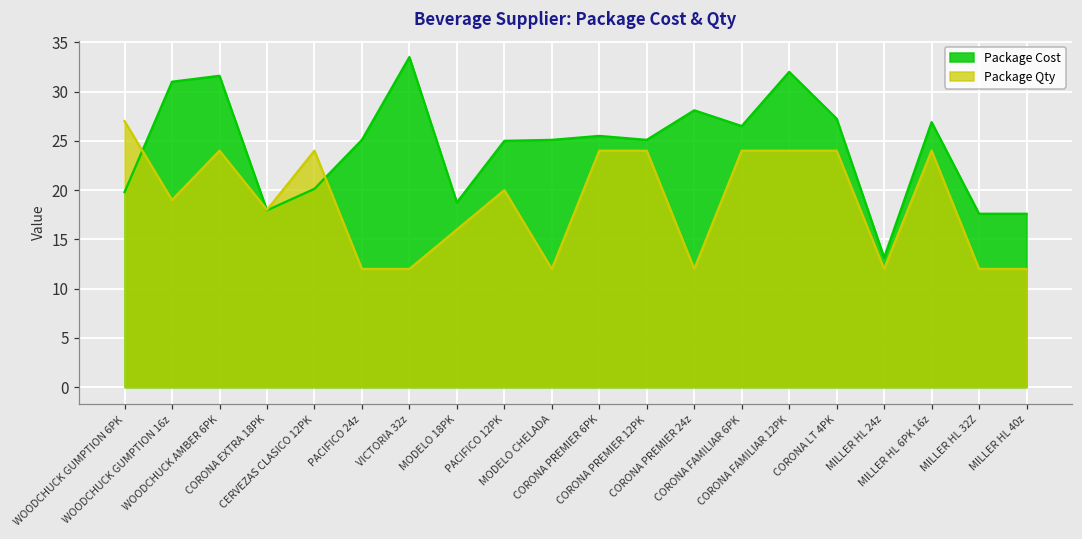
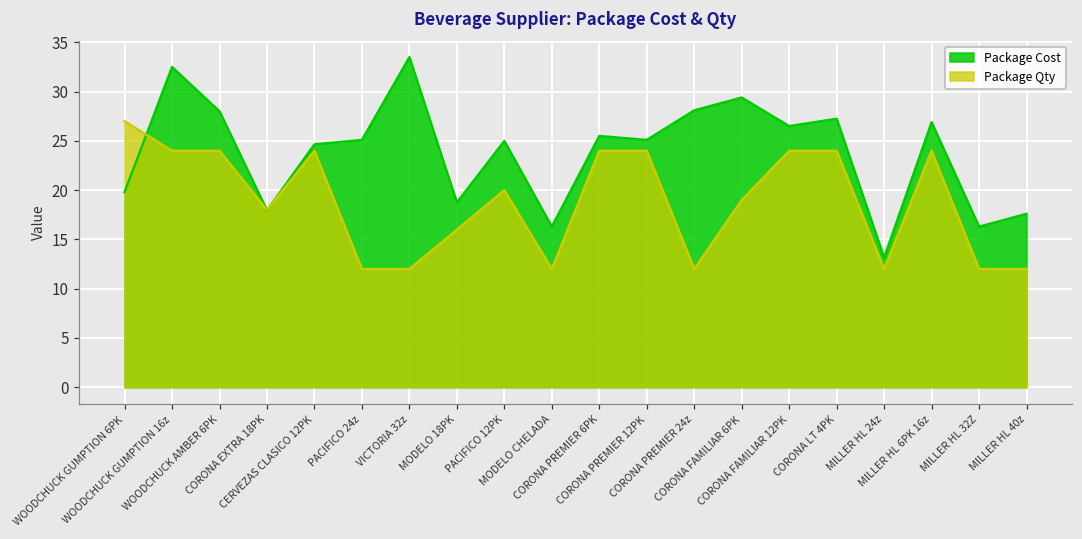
  {
    "Package Cost": {
      "WOODCHUCK GUMPTION 6PK": 20,
-     "WOODCHUCK GUMPTION 16z": 31,
-     "WOODCHUCK AMBER 6PK": 32,
-     "CERVEZAS CLASICO 12PK": 20,
+     "WOODCHUCK GUMPTION 16z": 33,
+     "WOODCHUCK AMBER 6PK": 28,
+     "CERVEZAS CLASICO 12PK": 25,
      "PACIFICO 24z": 25,
      "VICTORIA 32z": 34,
      "MODELO 18PK": 19,
      "PACIFICO 12PK": 25,
-     "MODELO CHELADA": 25,
+     "MODELO CHELADA": 16,
      "CORONA PREMIER 6PK": 26,
      "CORONA PREMIER 12PK": 25,
      "CORONA PREMIER 24z": 28,
-     "CORONA FAMILIAR 6PK": 27,
-     "CORONA FAMILIAR 12PK": 32,
+     "CORONA FAMILIAR 6PK": 29,
+     "CORONA FAMILIAR 12PK": 27,
      "CORONA LT 4PK": 27,
      "MILLER HL 24z": 13,
      "MILLER HL 6PK 16z": 27,
-     "MILLER HL 32Z": 18,
+     "MILLER HL 32Z": 16,
      "MILLER HL 40z": 18
    },
    "Package Qty": {
      "WOODCHUCK GUMPTION 6PK": 27,
-     "WOODCHUCK GUMPTION 16z": 19,
+     "WOODCHUCK GUMPTION 16z": 24,
      "WOODCHUCK AMBER 6PK": 24,
      "CERVEZAS CLASICO 12PK": 24,
      "PACIFICO 24z": 12,
      "VICTORIA 32z": 12,
      "MODELO 18PK": 16,
      "PACIFICO 12PK": 20,
      "MODELO CHELADA": 12,
      "CORONA PREMIER 6PK": 24,
      "CORONA PREMIER 12PK": 24,
      "CORONA PREMIER 24z": 12,
-     "CORONA FAMILIAR 6PK": 24,
+     "CORONA FAMILIAR 6PK": 19,
      "CORONA FAMILIAR 12PK": 24,
      "CORONA LT 4PK": 24,
      "MILLER HL 24z": 12,
      "MILLER HL 6PK 16z": 24,
      "MILLER HL 32Z": 12,
      "MILLER HL 40z": 12
    }
  }
